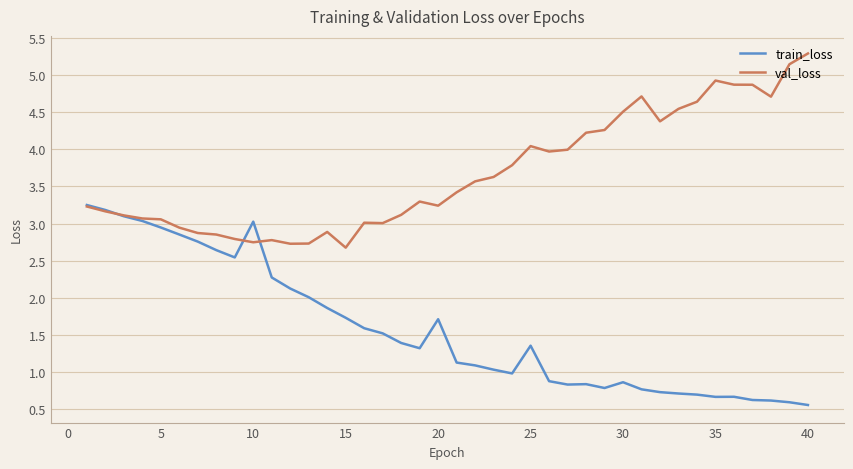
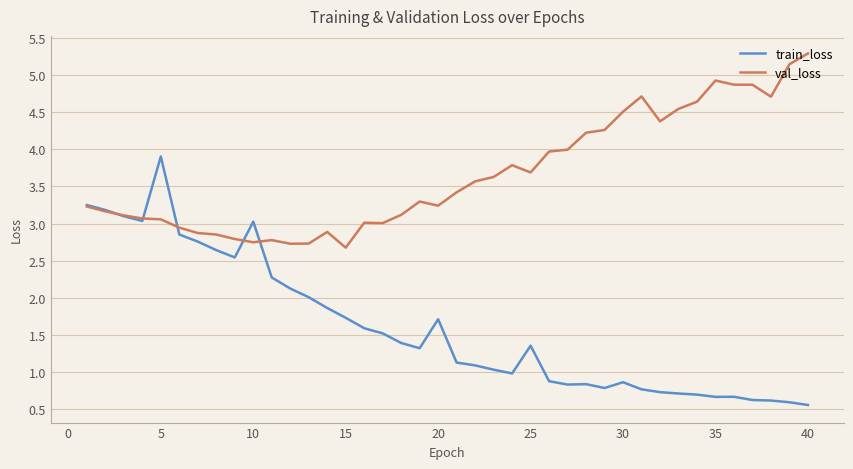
  {
    "train_loss": {
-     "5": 2.9,
+     "5": 3.9,
      "10": 3.0,
      "15": 1.7,
      "20": 1.7,
      "25": 1.4,
      "30": 0.9,
      "35": 0.7,
      "40": 0.6
    },
    "val_loss": {
      "5": 3.1,
      "10": 2.7,
      "15": 2.7,
      "20": 3.2,
-     "25": 4.0,
+     "25": 3.7,
      "30": 4.5,
      "35": 4.9,
      "40": 5.3
    }
  }
